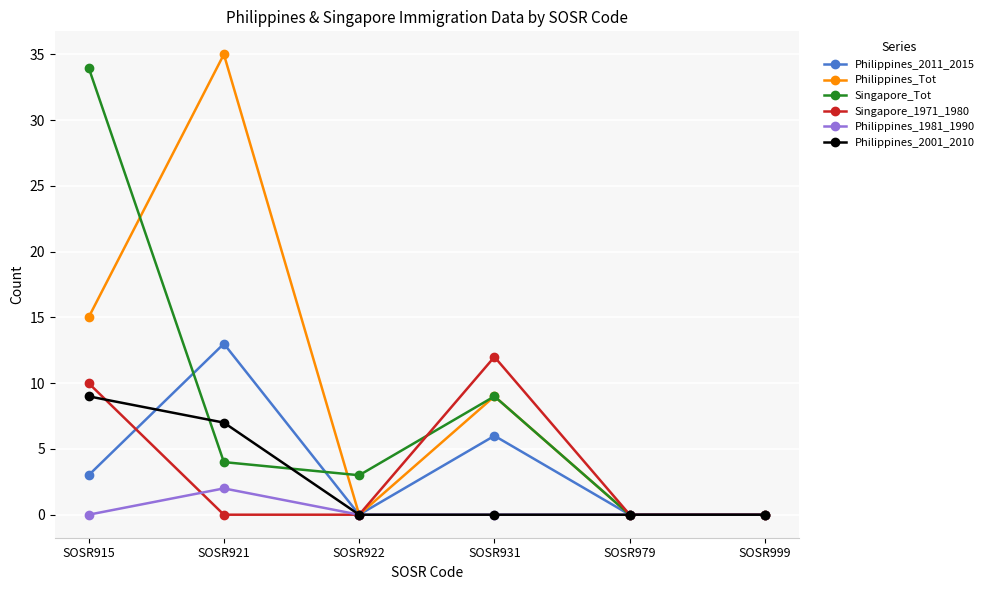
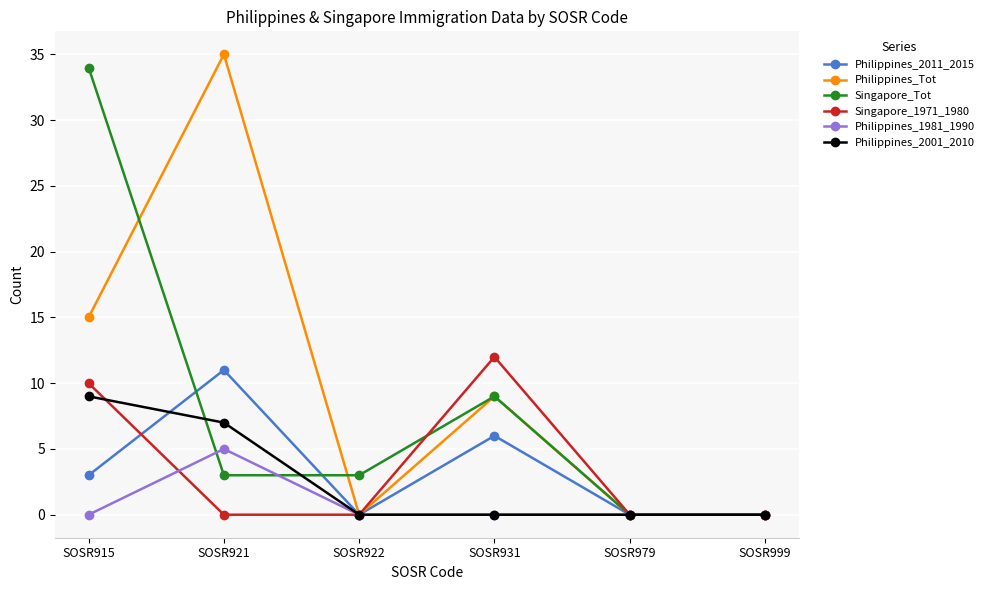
  {
    "Philippines_2011_2015": {
      "SOSR915": 3,
-     "SOSR921": 13,
+     "SOSR921": 11,
      "SOSR931": 6
    },
    "Philippines_Tot": {
      "SOSR915": 15,
      "SOSR921": 35
    },
    "Singapore_Tot": {
      "SOSR915": 34,
-     "SOSR921": 4,
+     "SOSR921": 3,
      "SOSR922": 3
    },
    "Singapore_1971_1980": {
      "SOSR915": 10,
      "SOSR921": 0,
      "SOSR931": 12
    },
    "Philippines_1981_1990": {
      "SOSR915": 0,
-     "SOSR921": 2
+     "SOSR921": 5
    },
    "Philippines_2001_2010": {
      "SOSR915": 9,
      "SOSR921": 7
    }
  }
